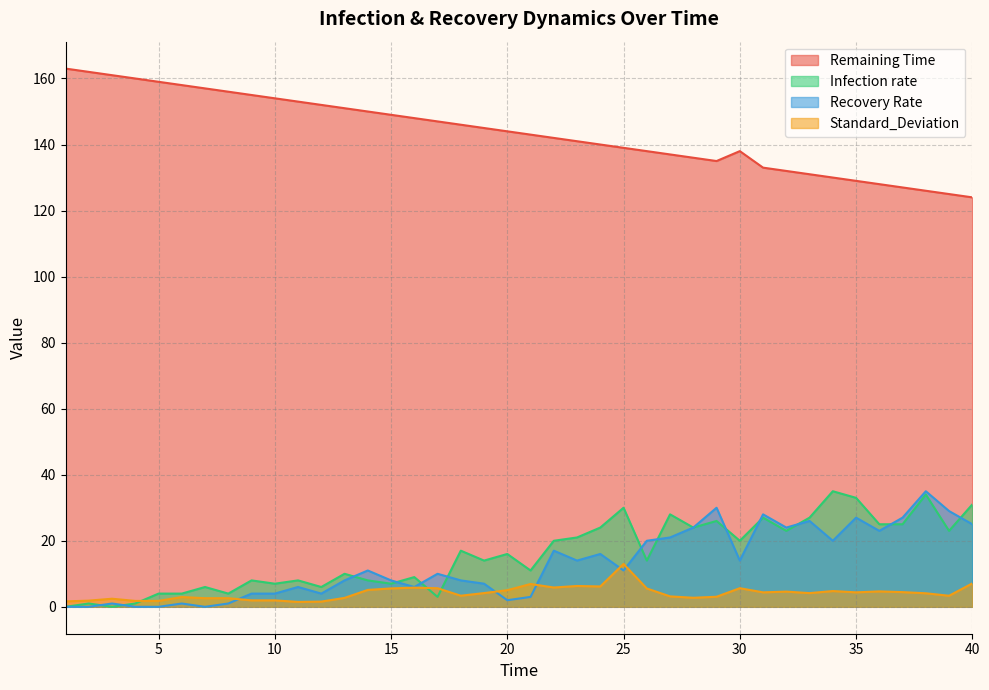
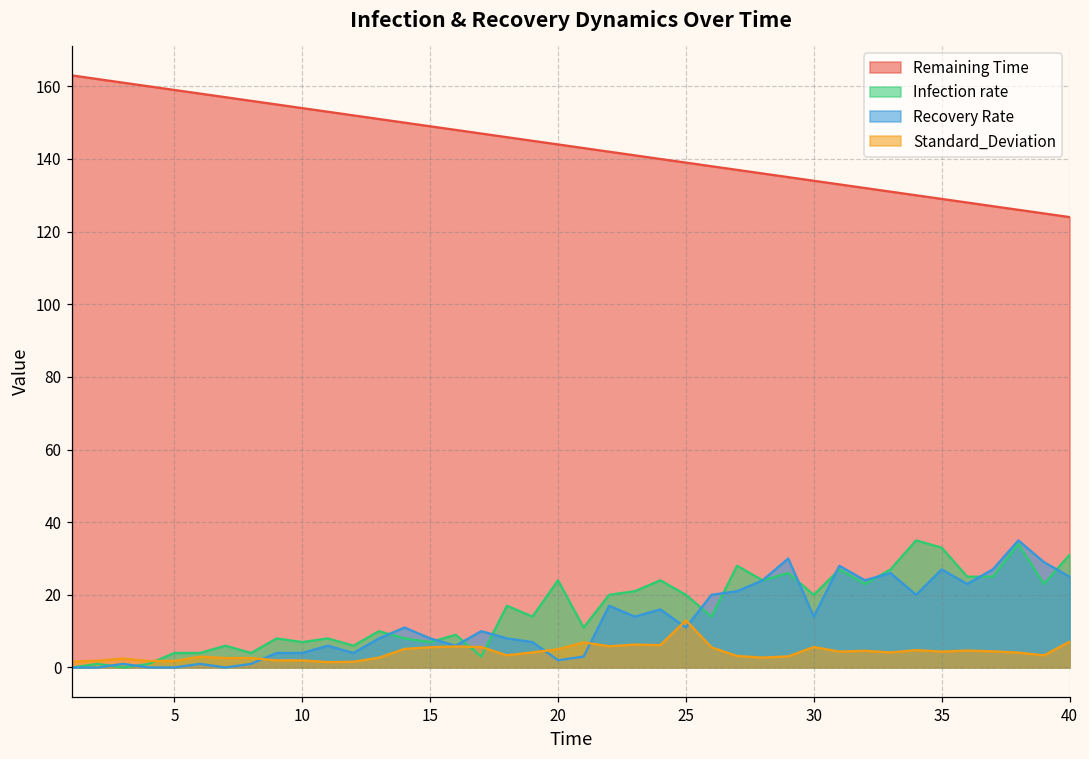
  {
    "Remaining Time": {
      "5": 159,
      "10": 154,
      "15": 149,
      "20": 144,
      "25": 139,
-     "30": 138,
+     "30": 134,
      "35": 129,
      "40": 124
    },
    "Infection rate": {
      "5": 4,
      "10": 7,
      "15": 7,
-     "20": 16,
-     "25": 30,
+     "20": 24,
+     "25": 20,
      "30": 20,
      "35": 33,
      "40": 31
    },
    "Recovery Rate": {
      "5": 0,
      "10": 4,
      "15": 8,
      "20": 2,
      "25": 11,
      "30": 14,
      "35": 27,
      "40": 25
    },
    "Standard_Deviation": {
      "5": 2,
      "10": 2,
      "15": 6,
      "20": 5,
      "25": 13,
      "30": 6,
      "35": 4,
      "40": 7
    }
  }
